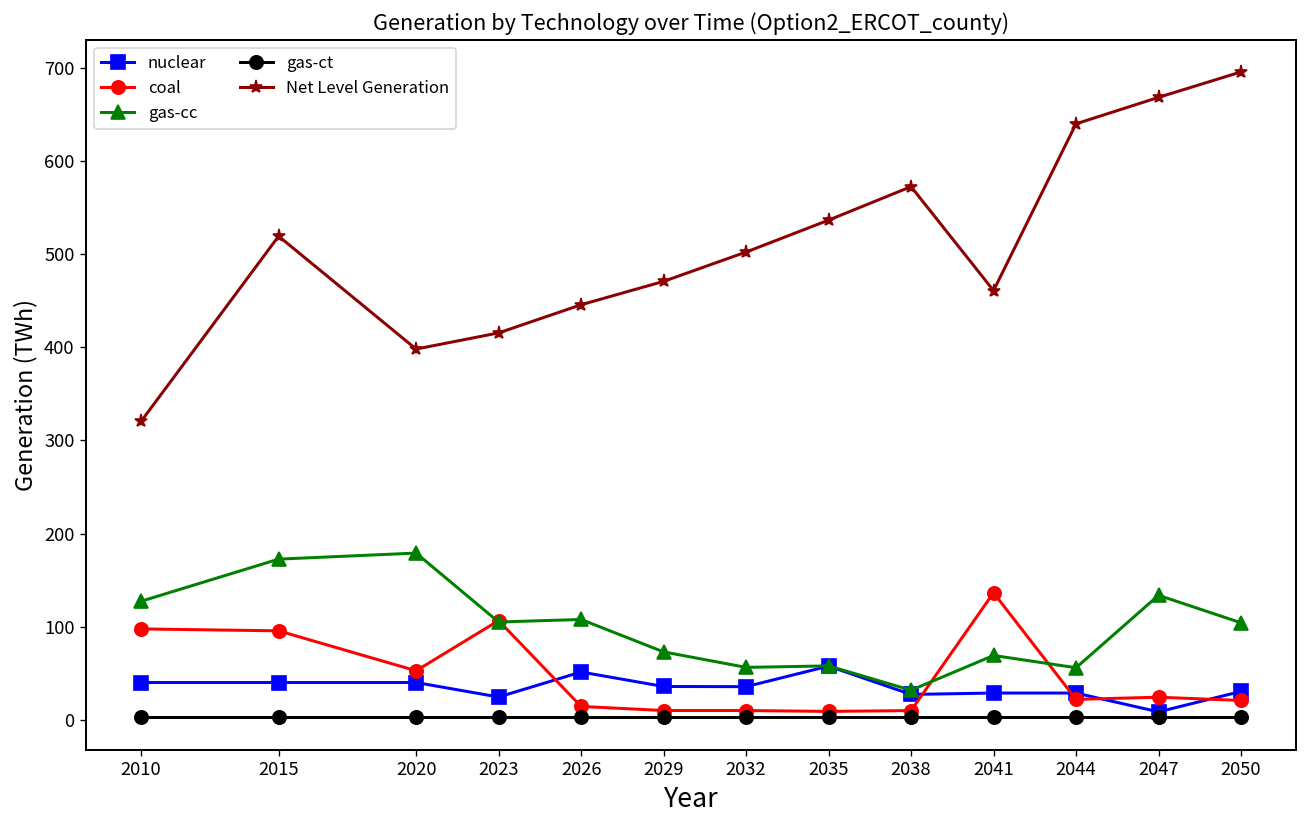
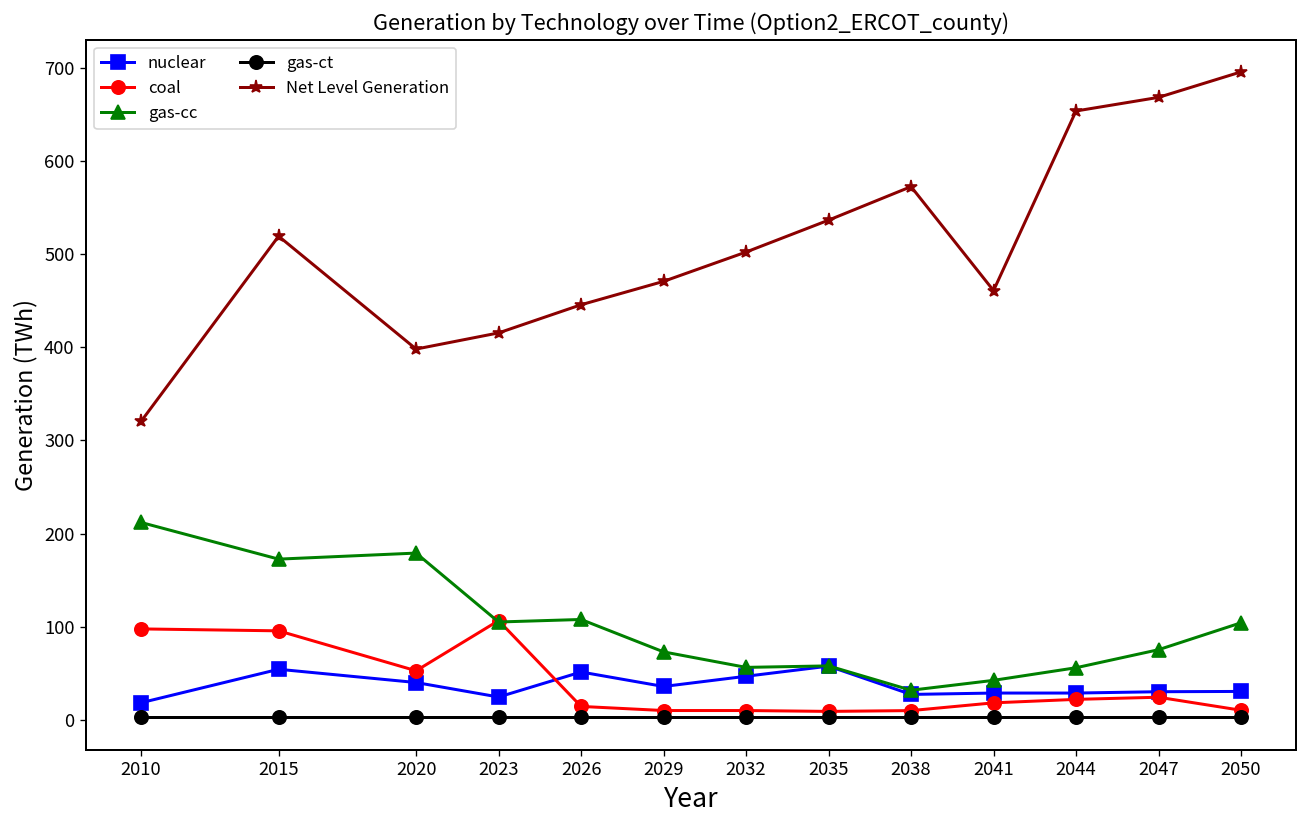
  {
    "nuclear": {
-     "2010": 40,
-     "2015": 40,
+     "2010": 20,
+     "2015": 50,
      "2020": 40,
      "2023": 20,
      "2026": 50,
      "2029": 40,
-     "2032": 40,
+     "2032": 50,
      "2038": 30,
      "2041": 30,
      "2044": 30,
-     "2047": 10,
+     "2047": 30,
      "2050": 30
    },
    "coal": {
      "2010": 100,
      "2015": 100,
      "2020": 50,
      "2026": 10,
      "2029": 10,
      "2032": 10,
      "2035": 10,
      "2038": 10,
-     "2041": 140,
+     "2041": 20,
      "2044": 20,
      "2047": 20,
-     "2050": 20
+     "2050": 10
    },
    "gas-cc": {
-     "2010": 130,
+     "2010": 210,
      "2015": 170,
      "2020": 180,
      "2026": 110,
      "2029": 70,
      "2032": 60,
      "2038": 30,
-     "2041": 70,
+     "2041": 40,
      "2044": 60,
-     "2047": 130,
+     "2047": 80,
      "2050": 100
    },
    "gas-ct": {
      "2010": 0,
      "2015": 0,
      "2020": 0,
      "2023": 0,
      "2026": 0,
      "2029": 0,
      "2032": 0,
      "2035": 0,
      "2038": 0,
      "2041": 0,
      "2044": 0,
      "2047": 0,
      "2050": 0
    },
    "Net Level Generation": {
      "2010": 320,
      "2015": 520,
      "2020": 400,
      "2023": 420,
      "2026": 450,
      "2029": 470,
      "2032": 500,
      "2035": 540,
      "2038": 570,
      "2041": 460,
-     "2044": 640,
+     "2044": 650,
      "2047": 670,
      "2050": 700
    }
  }
